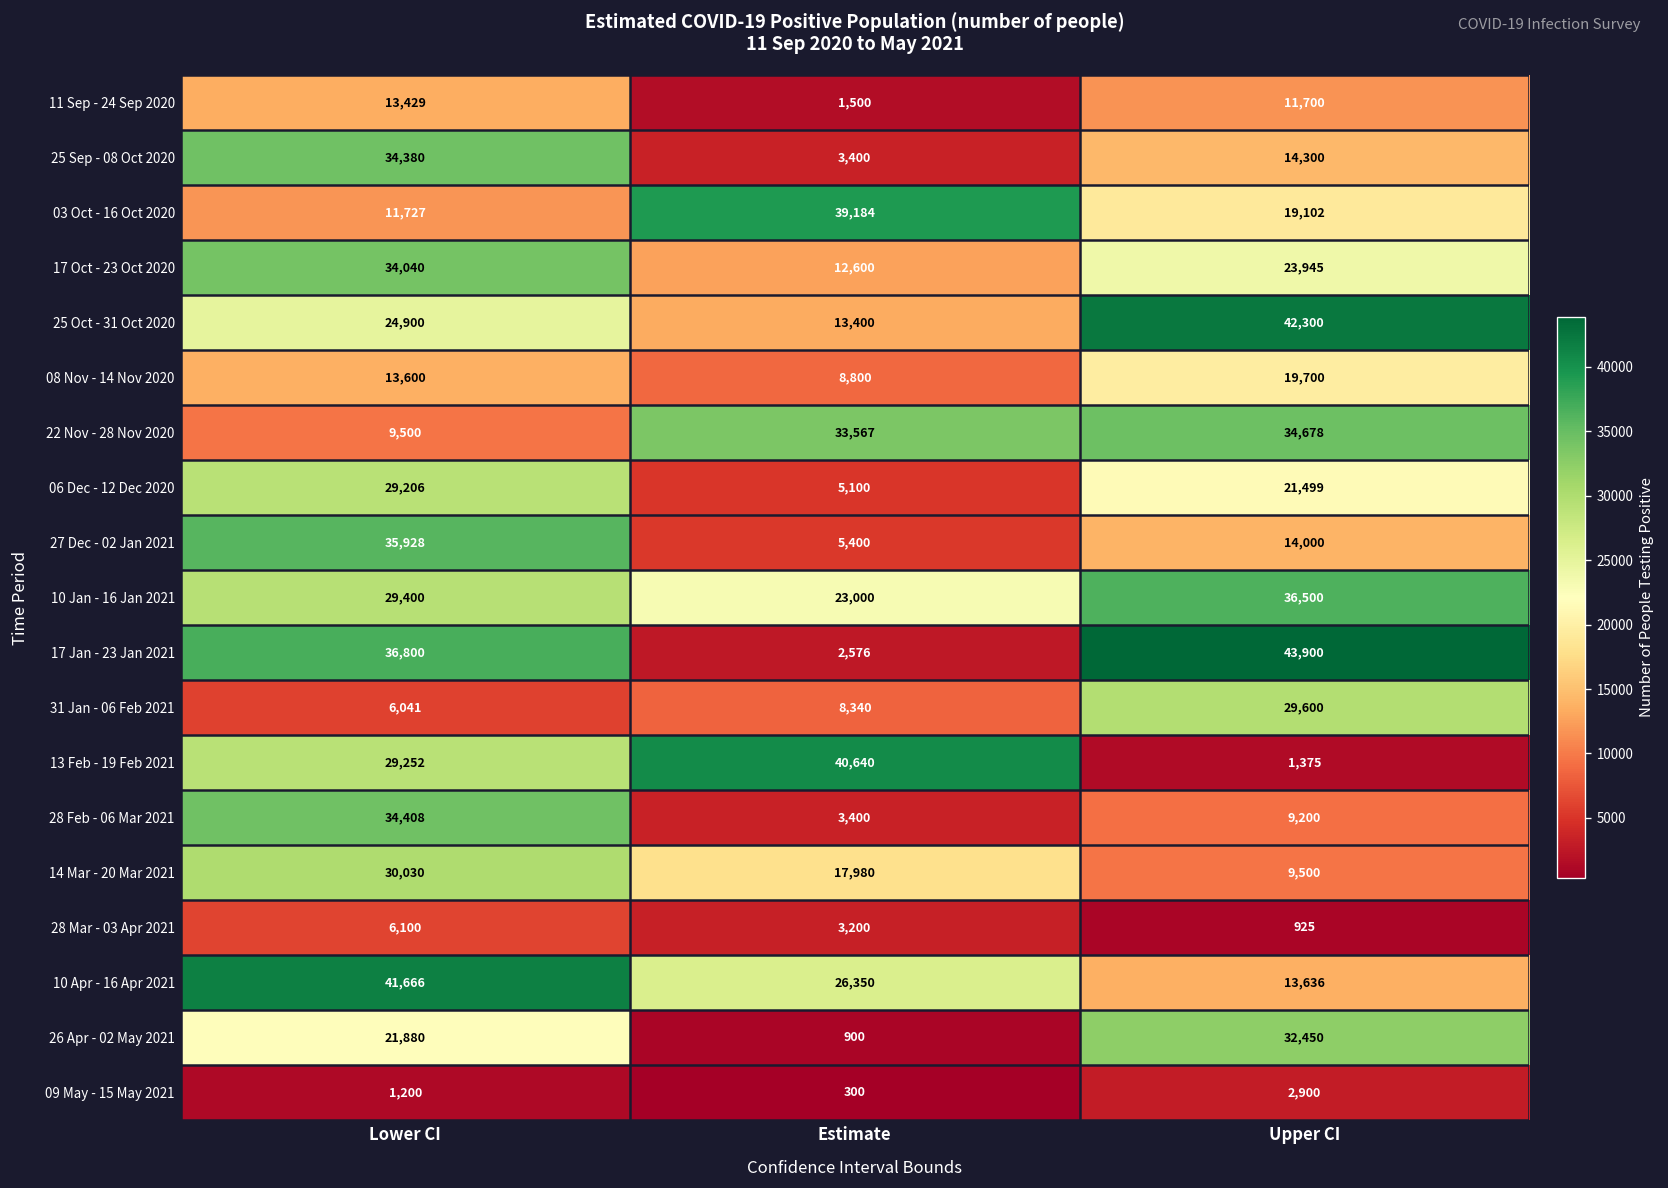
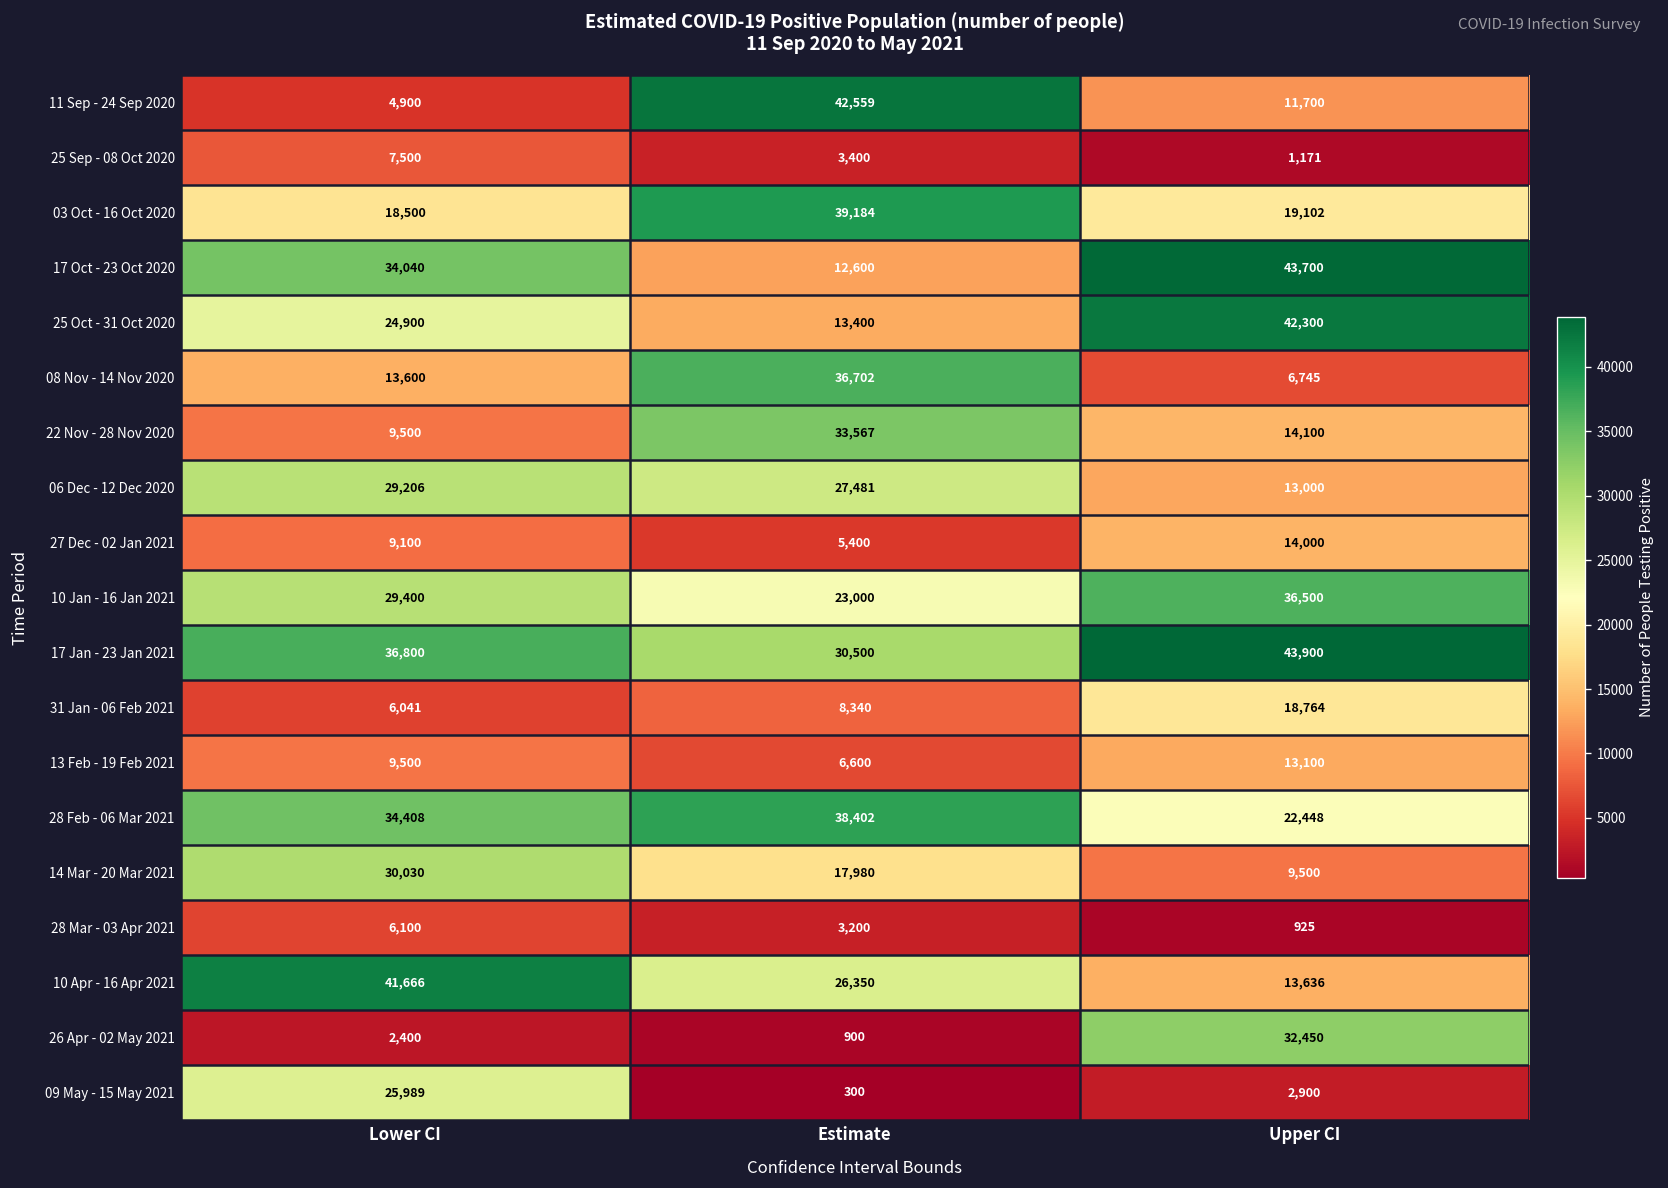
  {
    "11 Sep - 24 Sep 2020": {
-     "Lower CI": "13,429",
-     "Estimate": "1,500",
+     "Lower CI": "4,900",
+     "Estimate": "42,559",
      "Upper CI": "11,700"
    },
    "25 Sep - 08 Oct 2020": {
-     "Lower CI": "34,380",
+     "Lower CI": "7,500",
      "Estimate": "3,400",
-     "Upper CI": "14,300"
+     "Upper CI": "1,171"
    },
    "03 Oct - 16 Oct 2020": {
-     "Lower CI": "11,727",
+     "Lower CI": "18,500",
      "Estimate": "39,184",
      "Upper CI": "19,102"
    },
    "17 Oct - 23 Oct 2020": {
      "Lower CI": "34,040",
      "Estimate": "12,600",
-     "Upper CI": "23,945"
+     "Upper CI": "43,700"
    },
    "25 Oct - 31 Oct 2020": {
      "Lower CI": "24,900",
      "Estimate": "13,400",
      "Upper CI": "42,300"
    },
    "08 Nov - 14 Nov 2020": {
      "Lower CI": "13,600",
-     "Estimate": "8,800",
-     "Upper CI": "19,700"
+     "Estimate": "36,702",
+     "Upper CI": "6,745"
    },
    "22 Nov - 28 Nov 2020": {
      "Lower CI": "9,500",
      "Estimate": "33,567",
-     "Upper CI": "34,678"
+     "Upper CI": "14,100"
    },
    "06 Dec - 12 Dec 2020": {
      "Lower CI": "29,206",
-     "Estimate": "5,100",
-     "Upper CI": "21,499"
+     "Estimate": "27,481",
+     "Upper CI": "13,000"
    },
    "27 Dec - 02 Jan 2021": {
-     "Lower CI": "35,928",
+     "Lower CI": "9,100",
      "Estimate": "5,400",
      "Upper CI": "14,000"
    },
    "10 Jan - 16 Jan 2021": {
      "Lower CI": "29,400",
      "Estimate": "23,000",
      "Upper CI": "36,500"
    },
    "17 Jan - 23 Jan 2021": {
      "Lower CI": "36,800",
-     "Estimate": "2,576",
+     "Estimate": "30,500",
      "Upper CI": "43,900"
    },
    "31 Jan - 06 Feb 2021": {
      "Lower CI": "6,041",
      "Estimate": "8,340",
-     "Upper CI": "29,600"
+     "Upper CI": "18,764"
    },
    "13 Feb - 19 Feb 2021": {
-     "Lower CI": "29,252",
-     "Estimate": "40,640",
-     "Upper CI": "1,375"
+     "Lower CI": "9,500",
+     "Estimate": "6,600",
+     "Upper CI": "13,100"
    },
    "28 Feb - 06 Mar 2021": {
      "Lower CI": "34,408",
-     "Estimate": "3,400",
-     "Upper CI": "9,200"
+     "Estimate": "38,402",
+     "Upper CI": "22,448"
    },
    "14 Mar - 20 Mar 2021": {
      "Lower CI": "30,030",
      "Estimate": "17,980",
      "Upper CI": "9,500"
    },
    "28 Mar - 03 Apr 2021": {
      "Lower CI": "6,100",
      "Estimate": "3,200",
      "Upper CI": "925"
    },
    "10 Apr - 16 Apr 2021": {
      "Lower CI": "41,666",
      "Estimate": "26,350",
      "Upper CI": "13,636"
    },
    "26 Apr - 02 May 2021": {
-     "Lower CI": "21,880",
+     "Lower CI": "2,400",
      "Estimate": "900",
      "Upper CI": "32,450"
    },
    "09 May - 15 May 2021": {
-     "Lower CI": "1,200",
+     "Lower CI": "25,989",
      "Estimate": "300",
      "Upper CI": "2,900"
    }
  }
